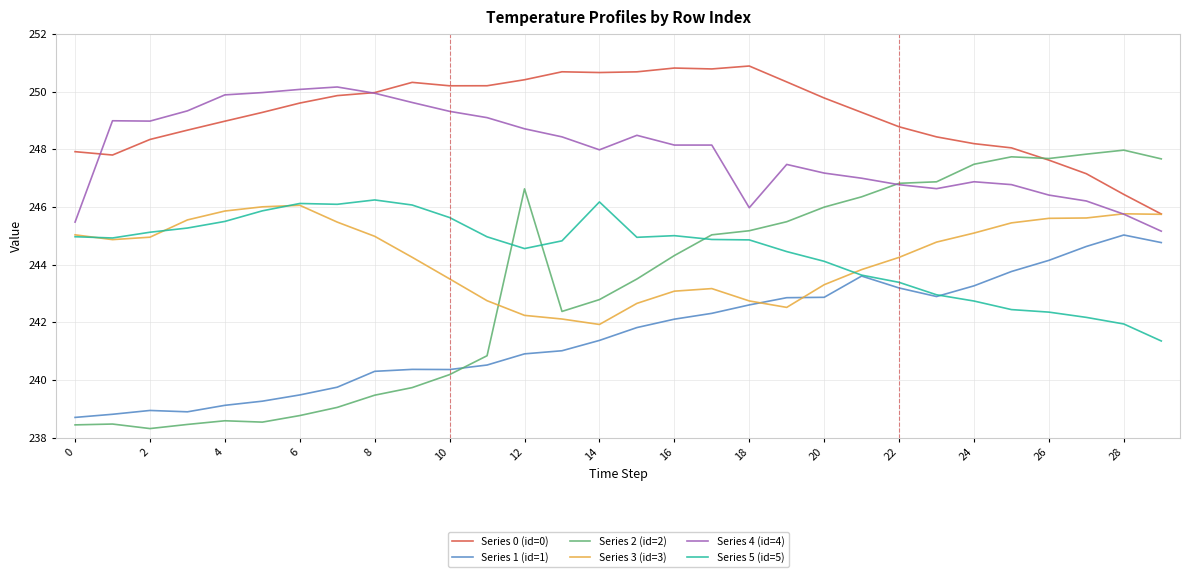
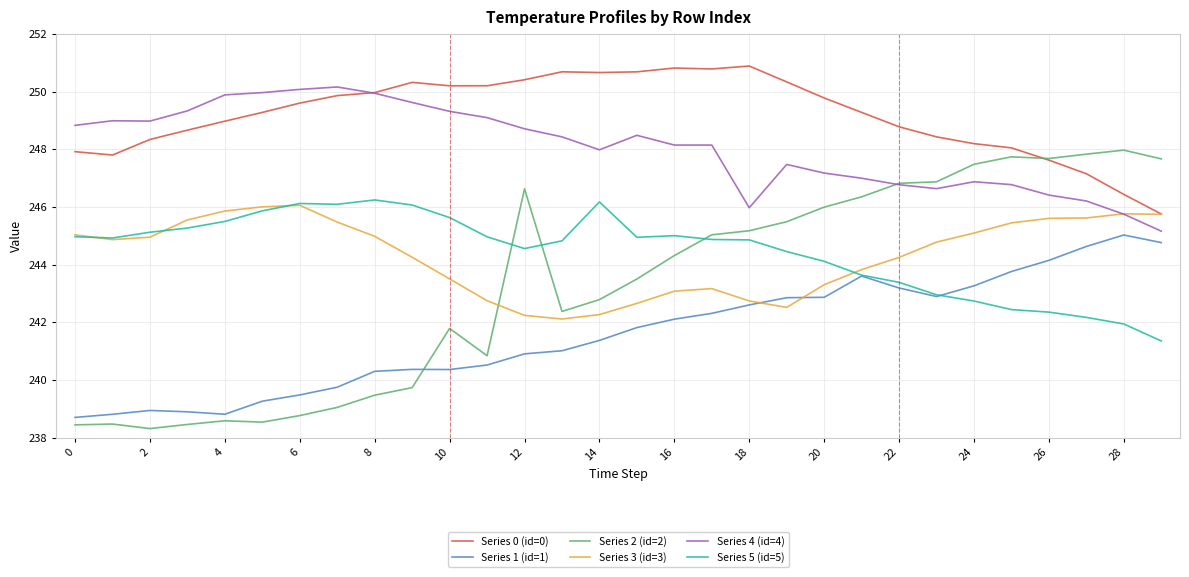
  {
    "Series 0 (id=0)": {
      "0": 247.9,
      "2": 248.3,
      "4": 249.0,
      "6": 249.6,
      "10": 250.2,
      "12": 250.4,
      "14": 250.7,
      "16": 250.8,
      "18": 250.9,
      "20": 249.8,
      "22": 248.8,
      "24": 248.2,
      "28": 246.4
    },
    "Series 1 (id=1)": {
      "0": 238.7,
      "2": 238.9,
-     "4": 239.1,
+     "4": 238.8,
      "6": 239.5,
      "8": 240.3,
      "10": 240.4,
      "12": 240.9,
      "14": 241.4,
      "16": 242.1,
      "18": 242.6,
      "20": 242.9,
      "22": 243.2,
      "24": 243.3,
      "26": 244.1,
      "28": 245.0
    },
    "Series 2 (id=2)": {
      "0": 238.4,
      "2": 238.3,
      "4": 238.6,
      "6": 238.8,
      "8": 239.5,
-     "10": 240.2,
+     "10": 241.8,
      "12": 246.6,
      "14": 242.8,
      "16": 244.3,
      "18": 245.2,
      "20": 246.0,
      "24": 247.5,
      "28": 248.0
    },
    "Series 3 (id=3)": {
      "2": 245.0,
      "4": 245.9,
      "8": 245.0,
      "10": 243.5,
      "12": 242.2,
-     "14": 241.9,
+     "14": 242.3,
      "16": 243.1,
      "18": 242.7,
      "20": 243.3,
      "22": 244.3,
      "24": 245.1,
      "26": 245.6
    },
    "Series 4 (id=4)": {
-     "0": 245.5,
+     "0": 248.8,
      "2": 249.0,
      "4": 249.9,
      "6": 250.1,
      "10": 249.3,
      "12": 248.7,
      "14": 248.0,
      "16": 248.1,
      "18": 246.0,
      "20": 247.2,
      "24": 246.9,
      "26": 246.4
    },
    "Series 5 (id=5)": {
      "2": 245.1,
      "4": 245.5,
      "8": 246.2,
      "10": 245.6,
      "12": 244.6,
      "14": 246.2,
      "16": 245.0,
      "18": 244.9,
      "20": 244.1,
      "22": 243.4,
      "24": 242.7,
      "26": 242.4,
      "28": 241.9
    }
  }
